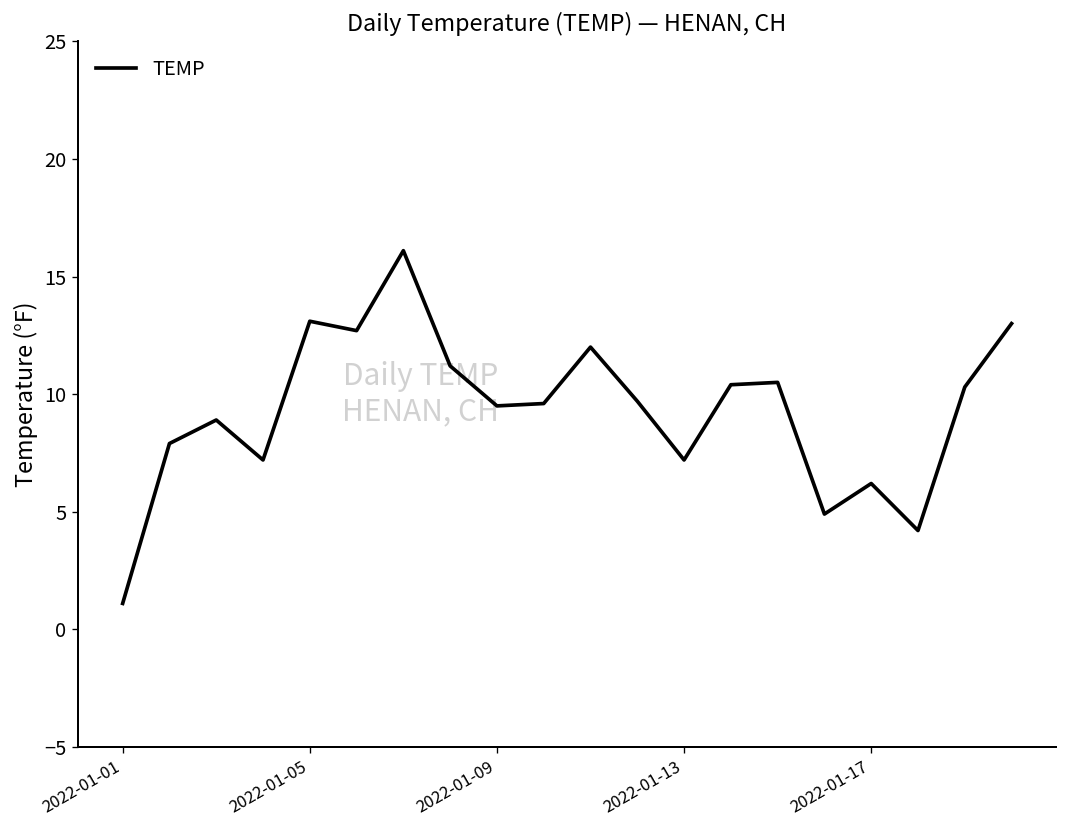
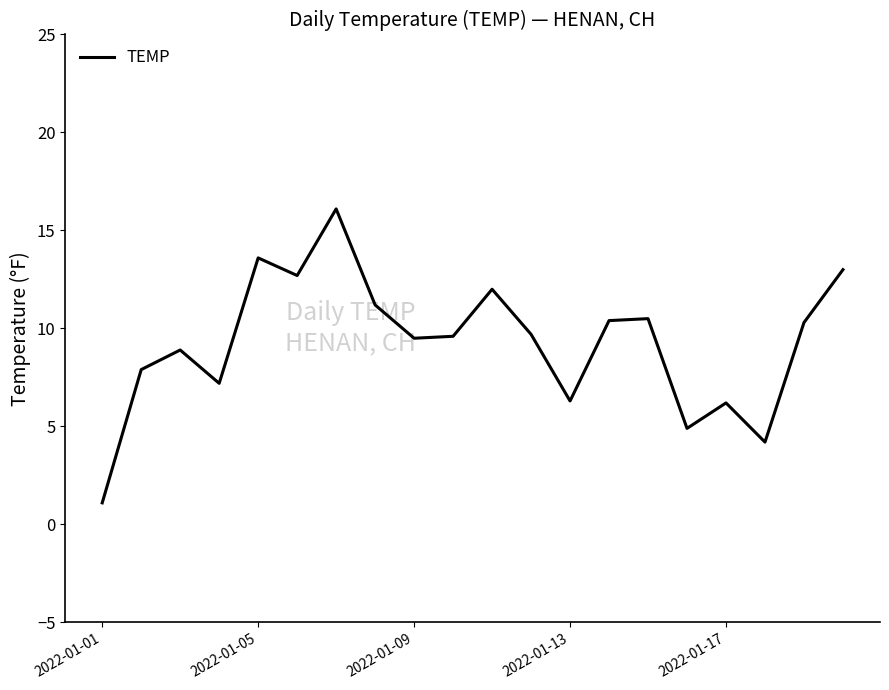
  {
    "2022-01-01": 1.1,
-   "2022-01-05": 13.1,
+   "2022-01-05": 13.6,
    "2022-01-09": 9.5,
-   "2022-01-13": 7.2,
+   "2022-01-13": 6.3,
    "2022-01-17": 6.2
  }
